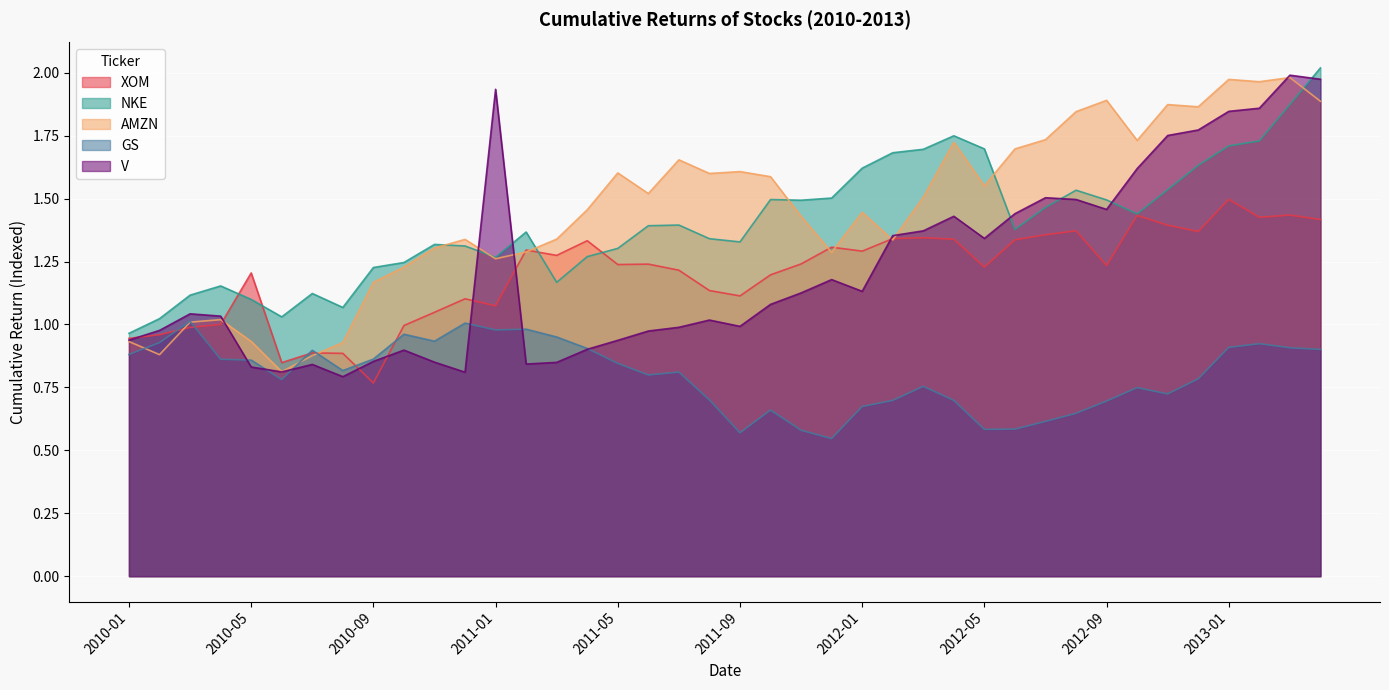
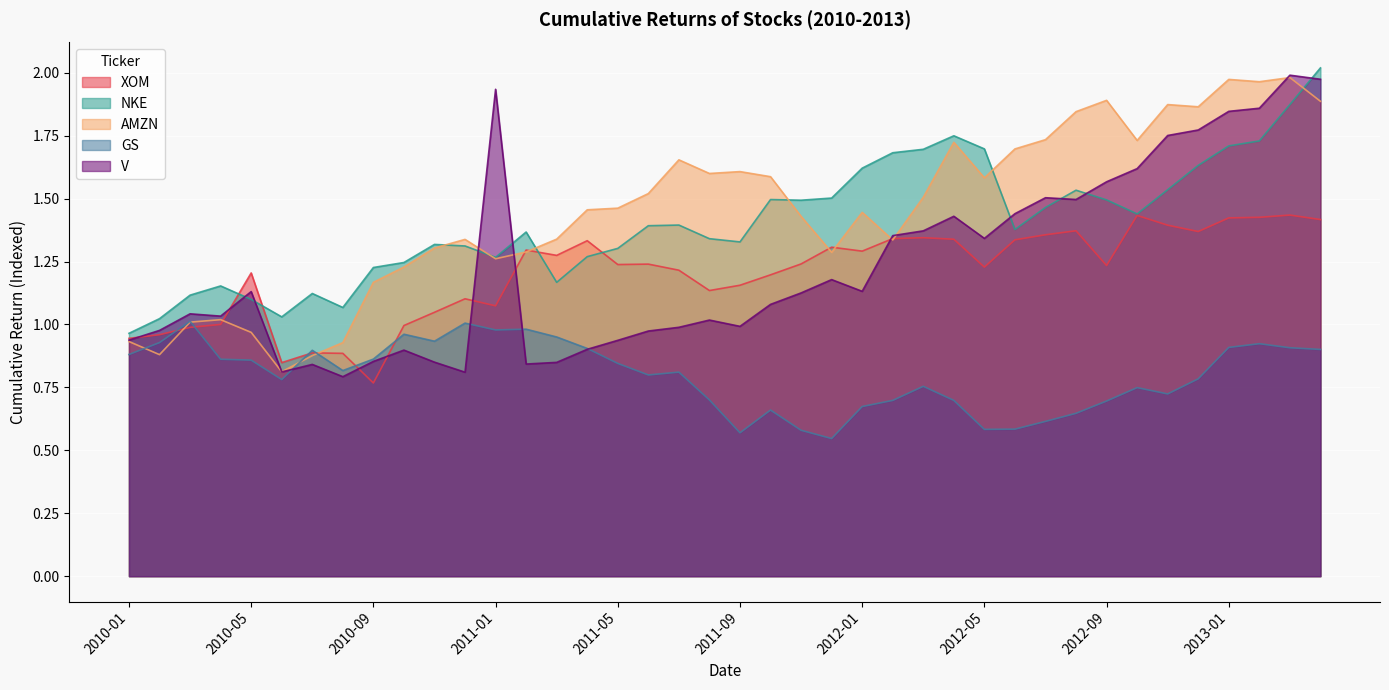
  {
    "XOM": {
      "2010-05": 1.20,
      "2010-09": 0.77,
      "2011-01": 1.07,
      "2011-05": 1.24,
-     "2011-09": 1.11,
+     "2011-09": 1.16,
      "2012-01": 1.29,
      "2012-05": 1.23,
      "2012-09": 1.23,
-     "2013-01": 1.50
+     "2013-01": 1.42
    },
    "AMZN": {
-     "2010-05": 0.93,
+     "2010-05": 0.97,
      "2010-09": 1.17,
-     "2011-05": 1.60,
+     "2011-05": 1.46,
      "2011-09": 1.61,
      "2012-01": 1.45,
-     "2012-05": 1.55,
+     "2012-05": 1.58,
      "2012-09": 1.89,
      "2013-01": 1.97
    },
    "V": {
-     "2010-05": 0.83,
+     "2010-05": 1.13,
      "2011-01": 1.93,
      "2011-05": 0.94,
      "2011-09": 0.99,
      "2012-01": 1.13,
      "2012-05": 1.34,
-     "2012-09": 1.46,
+     "2012-09": 1.57,
      "2013-01": 1.85
    }
  }
